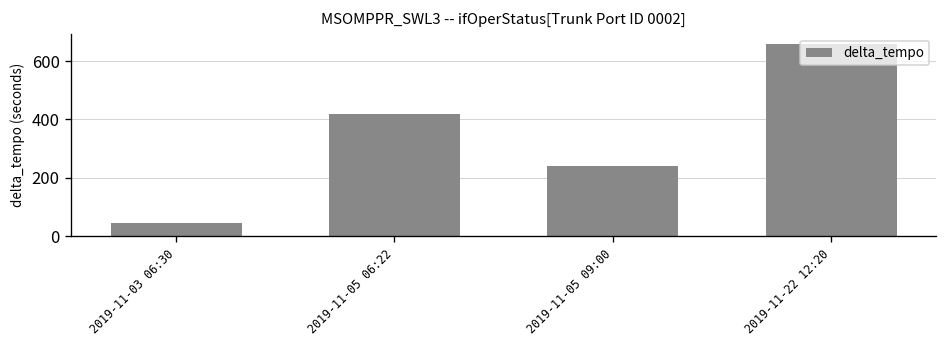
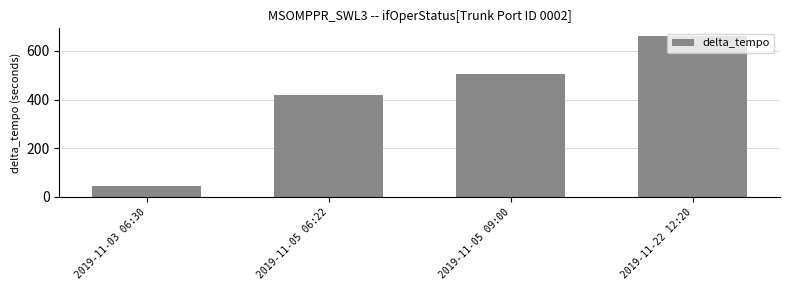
  {
    "2019-11-03 06:30": 40,
    "2019-11-05 06:22": 420,
-   "2019-11-05 09:00": 240
+   "2019-11-05 09:00": 510
  }
